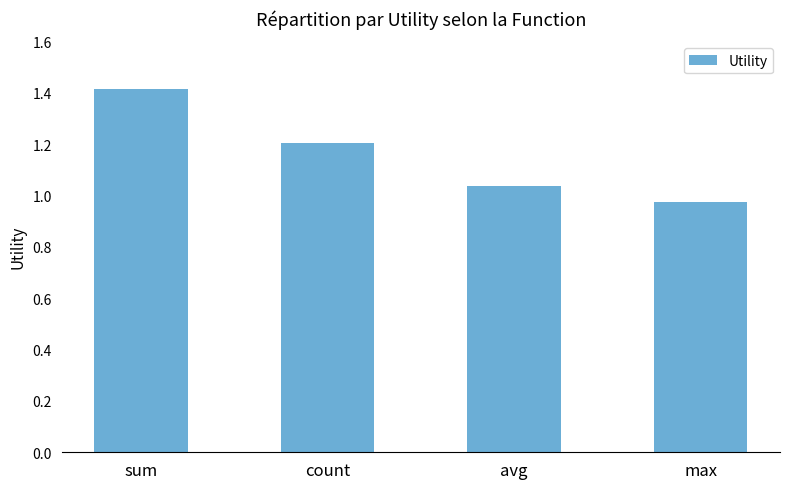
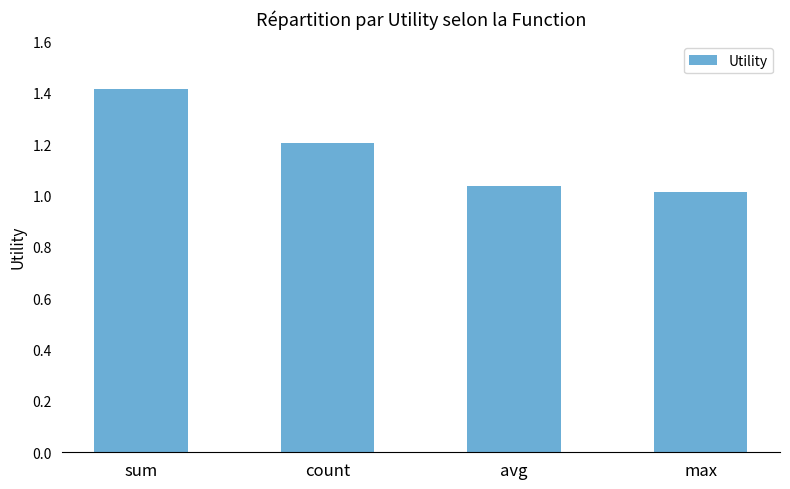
  {
    "sum": 1.41,
    "count": 1.20,
    "avg": 1.04,
-   "max": 0.97
+   "max": 1.01
  }
